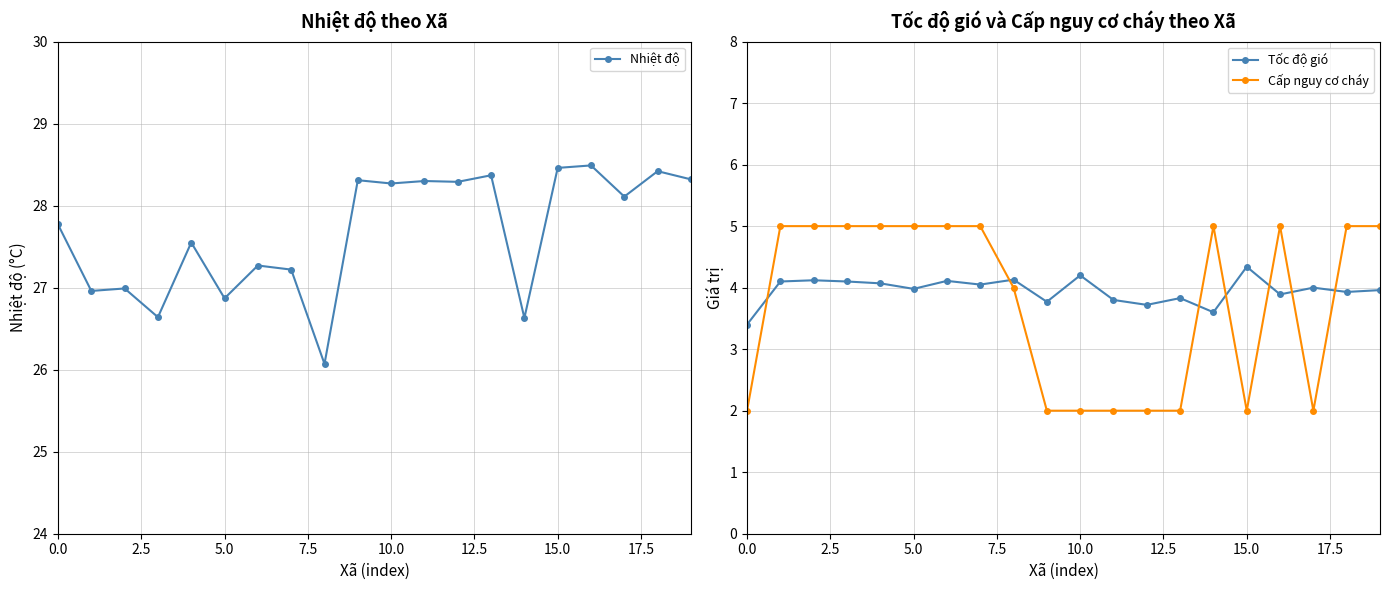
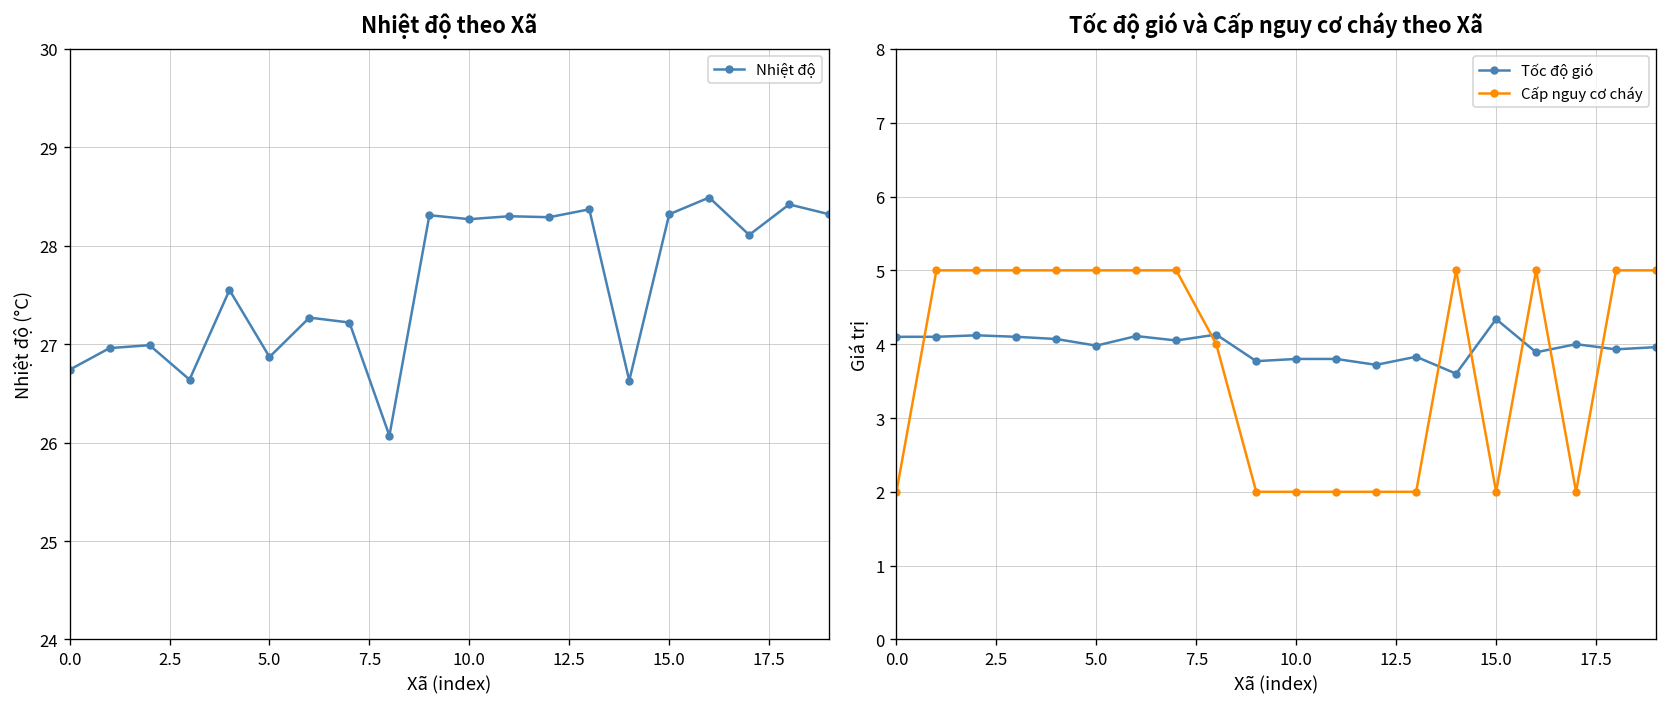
  {
    "Nhiệt độ theo Xã": {
-     "0.0": 27.8,
+     "0.0": 26.7,
      "5.0": 26.9,
      "10.0": 28.3,
-     "15.0": 28.5
+     "15.0": 28.3
    },
    "Tốc độ gió và Cấp nguy cơ cháy theo Xã": {
      "Tốc độ gió": {
-       "0.0": 3.4,
+       "0.0": 4.1,
        "5.0": 4.0,
-       "10.0": 4.2,
+       "10.0": 3.8,
        "15.0": 4.3
      },
      "Cấp nguy cơ cháy": {
        "0.0": 2.0,
        "5.0": 5.0,
        "10.0": 2.0,
        "15.0": 2.0
      }
    }
  }
